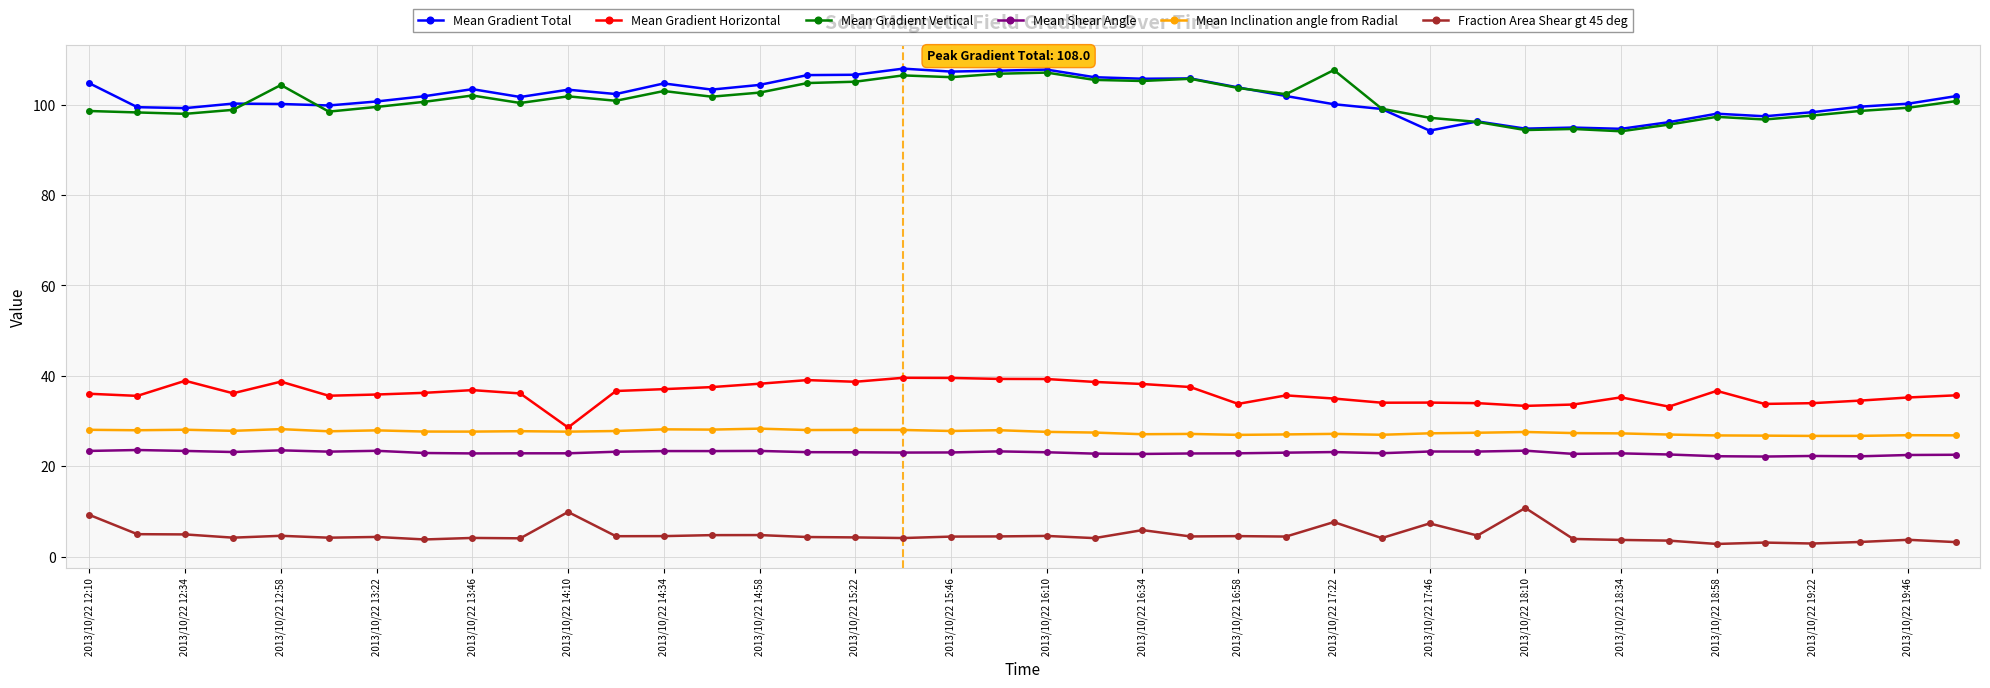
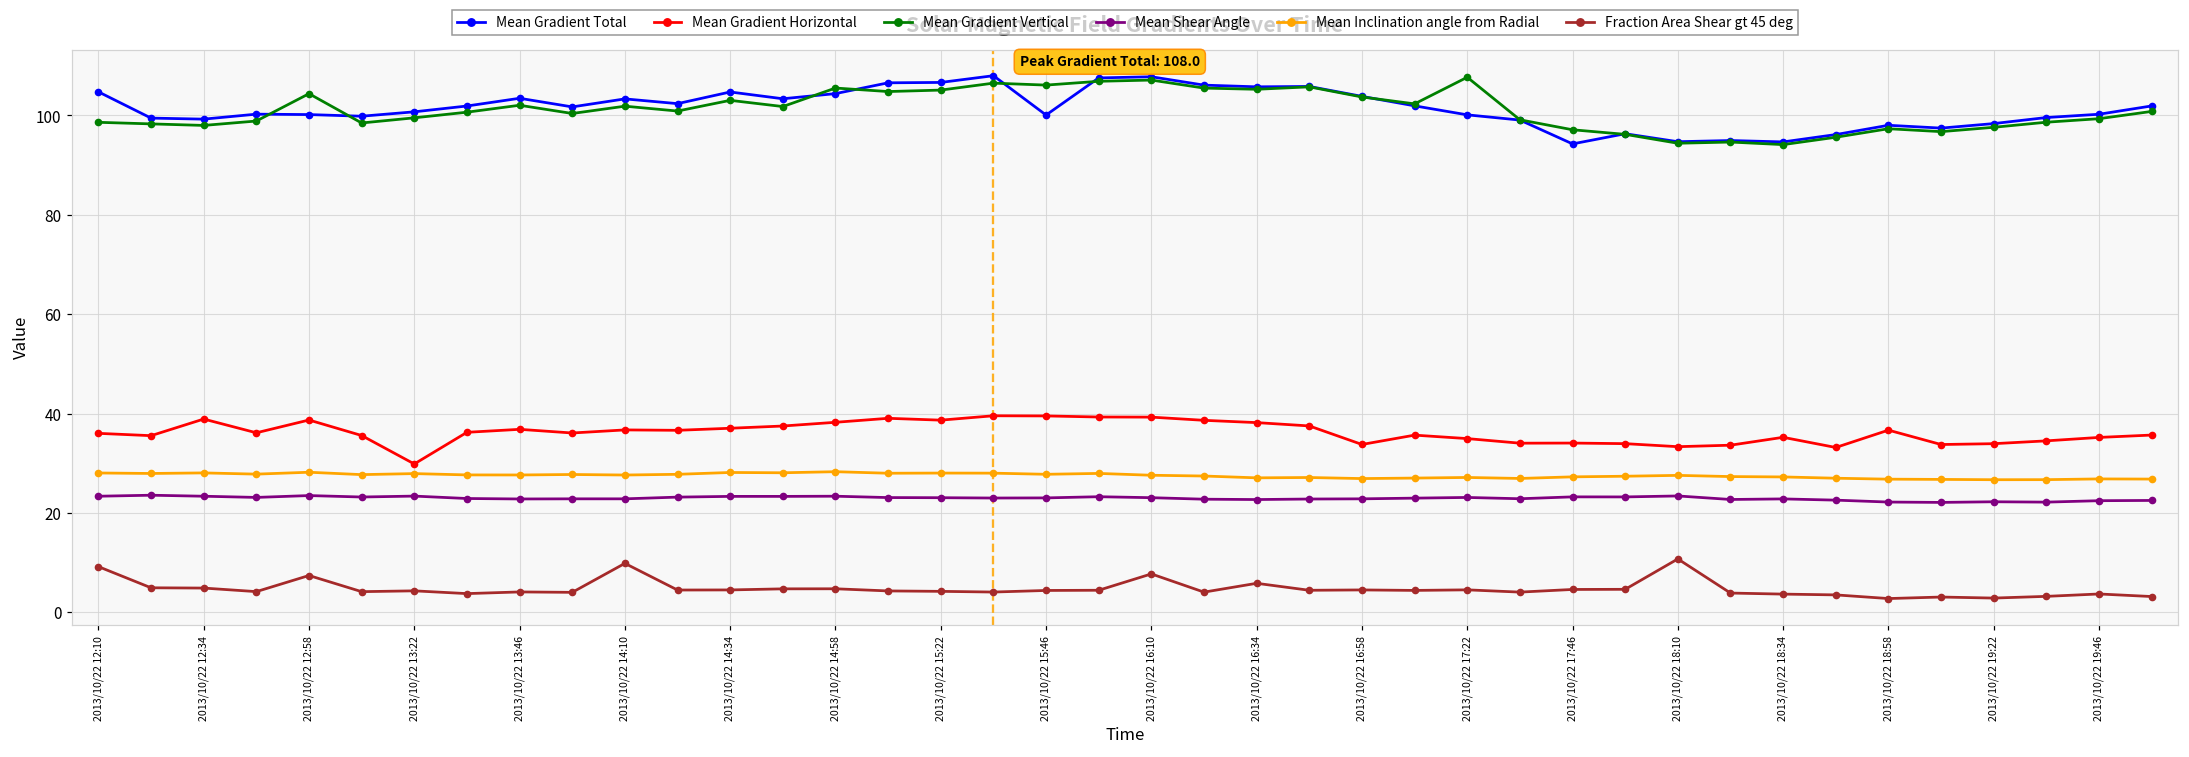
  {
    "Mean Gradient Total": {
      "2013/10/22 12:10": 105,
      "2013/10/22 12:34": 99,
      "2013/10/22 12:58": 100,
      "2013/10/22 13:22": 101,
      "2013/10/22 13:46": 103,
      "2013/10/22 14:10": 103,
      "2013/10/22 14:34": 105,
      "2013/10/22 14:58": 104,
      "2013/10/22 15:22": 107,
-     "2013/10/22 15:46": 107,
+     "2013/10/22 15:46": 100,
      "2013/10/22 17:22": 100,
      "2013/10/22 17:46": 94,
      "2013/10/22 18:58": 98,
      "2013/10/22 19:22": 98,
      "2013/10/22 19:46": 100
    },
    "Mean Gradient Horizontal": {
      "2013/10/22 12:10": 36,
      "2013/10/22 12:34": 39,
      "2013/10/22 12:58": 39,
-     "2013/10/22 13:22": 36,
+     "2013/10/22 13:22": 30,
      "2013/10/22 13:46": 37,
-     "2013/10/22 14:10": 29,
+     "2013/10/22 14:10": 37,
      "2013/10/22 14:34": 37,
      "2013/10/22 14:58": 38,
      "2013/10/22 15:22": 39,
      "2013/10/22 15:46": 40,
      "2013/10/22 16:10": 39,
      "2013/10/22 16:34": 38,
      "2013/10/22 16:58": 34,
      "2013/10/22 17:22": 35,
      "2013/10/22 17:46": 34,
      "2013/10/22 18:10": 33,
      "2013/10/22 18:34": 35,
      "2013/10/22 18:58": 37,
      "2013/10/22 19:22": 34,
      "2013/10/22 19:46": 35
    },
    "Mean Gradient Vertical": {
      "2013/10/22 12:10": 99,
      "2013/10/22 12:34": 98,
      "2013/10/22 12:58": 104,
      "2013/10/22 13:22": 100,
      "2013/10/22 13:46": 102,
      "2013/10/22 14:10": 102,
      "2013/10/22 14:34": 103,
-     "2013/10/22 14:58": 103,
+     "2013/10/22 14:58": 106,
      "2013/10/22 15:22": 105,
      "2013/10/22 15:46": 106,
      "2013/10/22 16:10": 107,
      "2013/10/22 17:22": 108,
      "2013/10/22 17:46": 97,
      "2013/10/22 18:58": 97,
      "2013/10/22 19:22": 98,
      "2013/10/22 19:46": 99
    },
    "Mean Shear Angle": {
      "2013/10/22 12:10": 23,
      "2013/10/22 12:34": 23,
      "2013/10/22 12:58": 24,
      "2013/10/22 13:22": 23,
      "2013/10/22 13:46": 23,
      "2013/10/22 14:10": 23,
      "2013/10/22 14:34": 23,
      "2013/10/22 14:58": 23,
      "2013/10/22 15:22": 23,
      "2013/10/22 15:46": 23,
      "2013/10/22 16:10": 23,
      "2013/10/22 16:34": 23,
      "2013/10/22 16:58": 23,
      "2013/10/22 17:22": 23,
      "2013/10/22 17:46": 23,
      "2013/10/22 18:10": 23,
      "2013/10/22 18:34": 23,
      "2013/10/22 18:58": 22,
      "2013/10/22 19:22": 22,
      "2013/10/22 19:46": 22
    },
    "Mean Inclination angle from Radial": {
      "2013/10/22 12:10": 28,
      "2013/10/22 12:34": 28,
      "2013/10/22 12:58": 28,
      "2013/10/22 13:22": 28,
      "2013/10/22 13:46": 28,
      "2013/10/22 14:10": 28,
      "2013/10/22 14:34": 28,
      "2013/10/22 14:58": 28,
      "2013/10/22 15:22": 28,
      "2013/10/22 15:46": 28,
      "2013/10/22 16:10": 28,
      "2013/10/22 16:34": 27,
      "2013/10/22 16:58": 27,
      "2013/10/22 17:22": 27,
      "2013/10/22 17:46": 27,
      "2013/10/22 18:10": 28,
      "2013/10/22 18:34": 27,
      "2013/10/22 18:58": 27,
      "2013/10/22 19:22": 27,
      "2013/10/22 19:46": 27
    },
    "Fraction Area Shear gt 45 deg": {
      "2013/10/22 12:10": 9,
      "2013/10/22 12:34": 5,
-     "2013/10/22 12:58": 5,
+     "2013/10/22 12:58": 7,
      "2013/10/22 13:22": 4,
      "2013/10/22 13:46": 4,
      "2013/10/22 14:10": 10,
      "2013/10/22 14:34": 5,
      "2013/10/22 14:58": 5,
      "2013/10/22 15:22": 4,
      "2013/10/22 15:46": 4,
-     "2013/10/22 16:10": 5,
+     "2013/10/22 16:10": 8,
      "2013/10/22 16:34": 6,
      "2013/10/22 16:58": 5,
-     "2013/10/22 17:22": 8,
-     "2013/10/22 17:46": 7,
+     "2013/10/22 17:22": 5,
+     "2013/10/22 17:46": 5,
      "2013/10/22 18:10": 11,
      "2013/10/22 18:34": 4,
      "2013/10/22 18:58": 3,
      "2013/10/22 19:22": 3,
      "2013/10/22 19:46": 4
    }
  }
